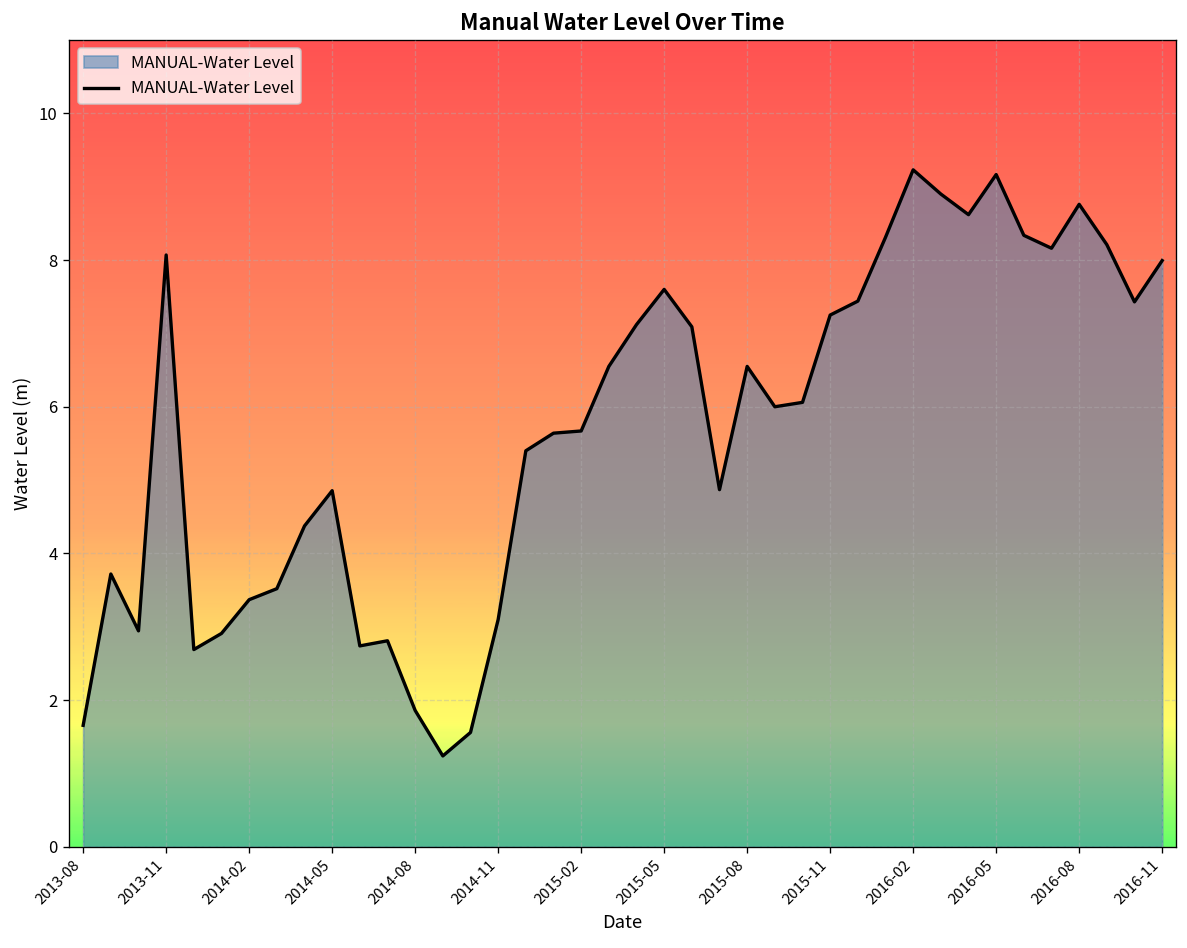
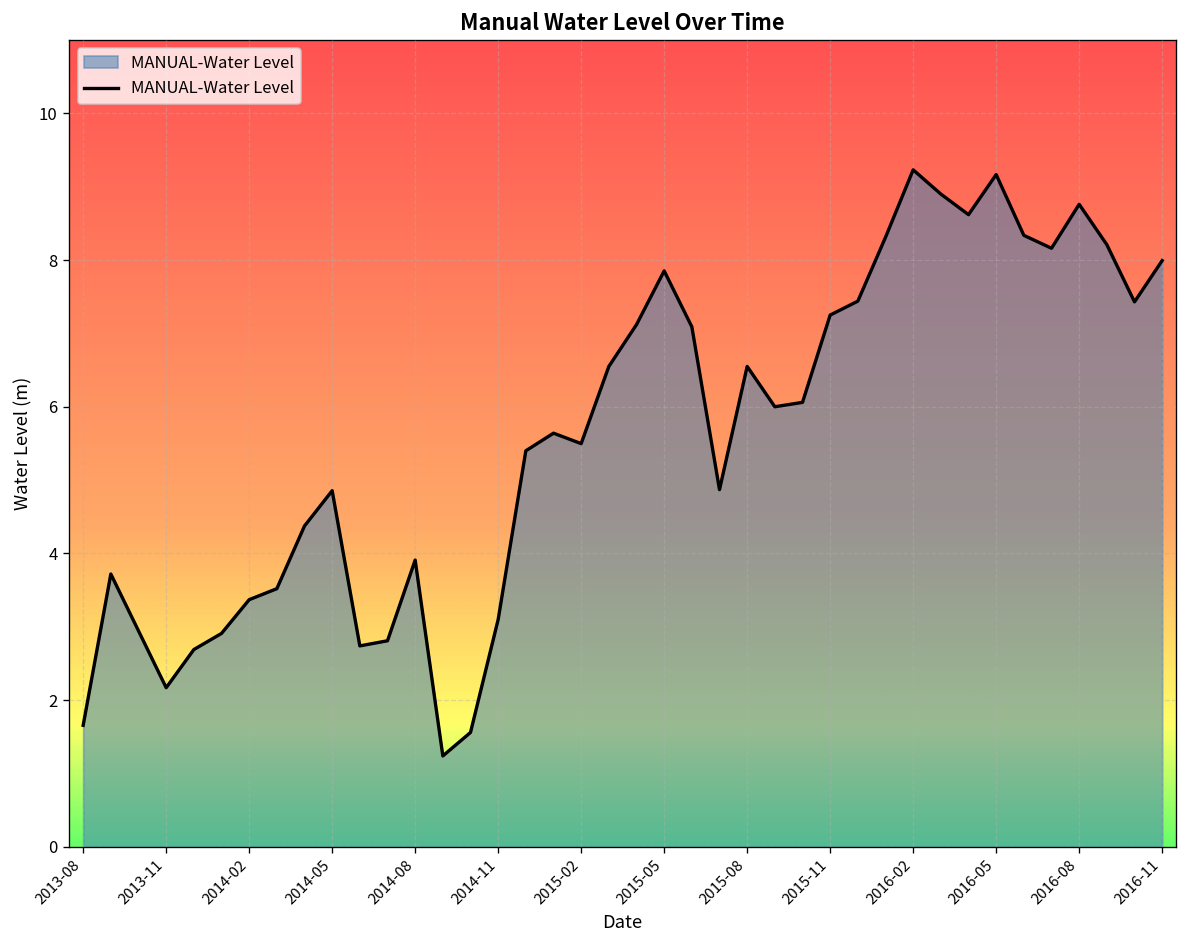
  {
    "2013-08": 1.7,
-   "2013-11": 8.1,
+   "2013-11": 2.2,
    "2014-02": 3.4,
    "2014-05": 4.9,
-   "2014-08": 1.9,
+   "2014-08": 3.9,
    "2014-11": 3.1,
-   "2015-02": 5.7,
-   "2015-05": 7.6,
+   "2015-02": 5.5,
+   "2015-05": 7.9,
    "2015-08": 6.6,
    "2015-11": 7.3,
    "2016-02": 9.2,
    "2016-05": 9.2,
    "2016-08": 8.8,
    "2016-11": 8.0
  }
